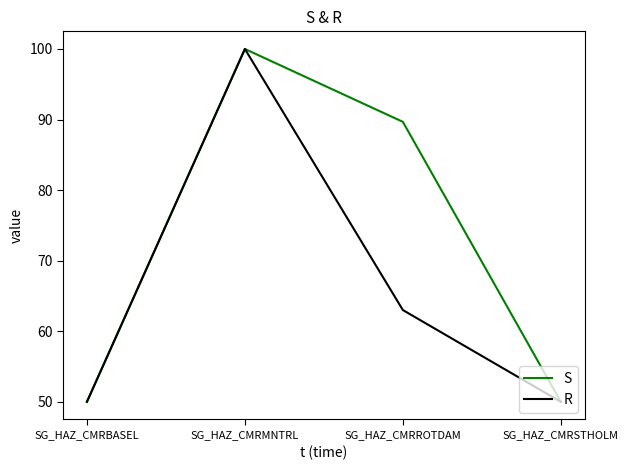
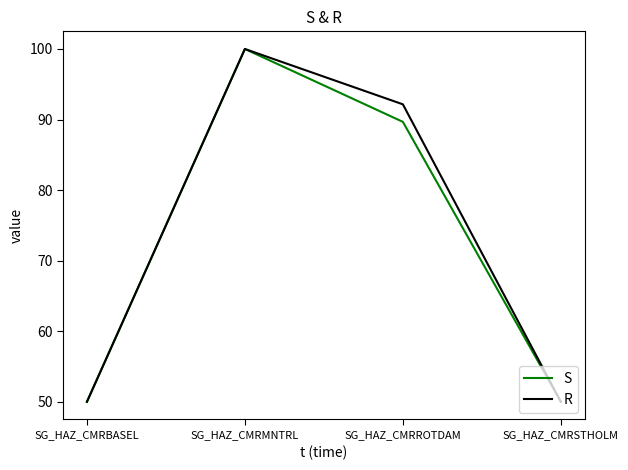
  {
    "S": {
      "SG_HAZ_CMRROTDAM": 90
    },
    "R": {
-     "SG_HAZ_CMRROTDAM": 63
+     "SG_HAZ_CMRROTDAM": 92
    }
  }
